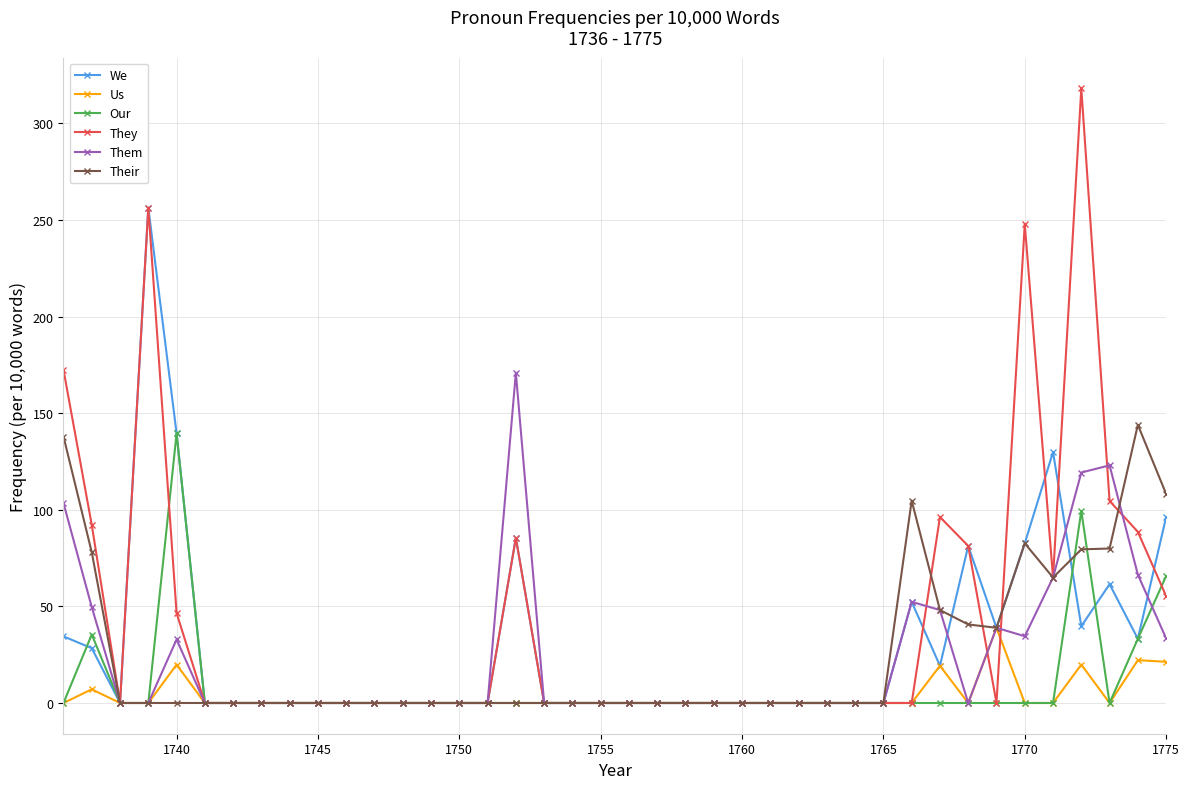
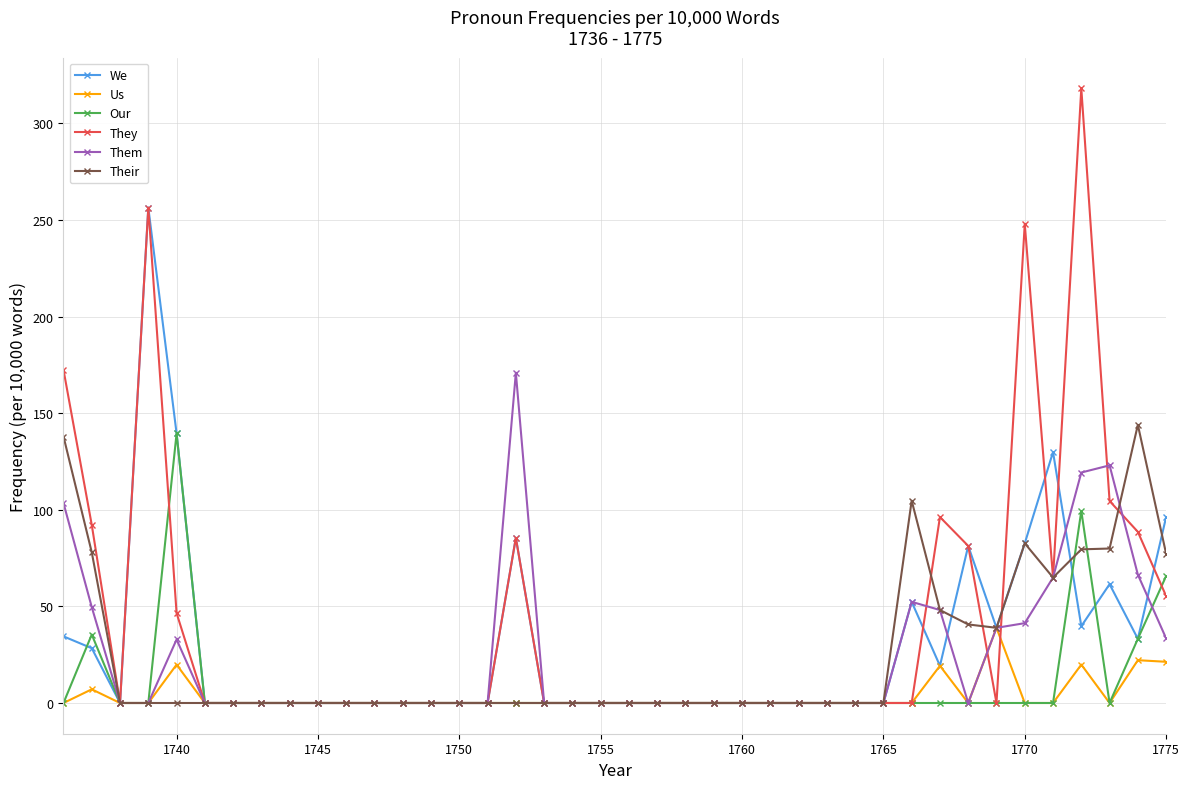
  {
    "We": {
      "1775": 96
    },
    "Us": {
      "1740": 20,
      "1775": 21
    },
    "Our": {
      "1775": 66
    },
    "They": {
      "1740": 47,
      "1770": 248,
      "1775": 55
    },
    "Them": {
      "1740": 33,
-     "1770": 35,
+     "1770": 41,
      "1775": 33
    },
    "Their": {
      "1740": 0,
-     "1775": 108
+     "1775": 77
    }
  }
